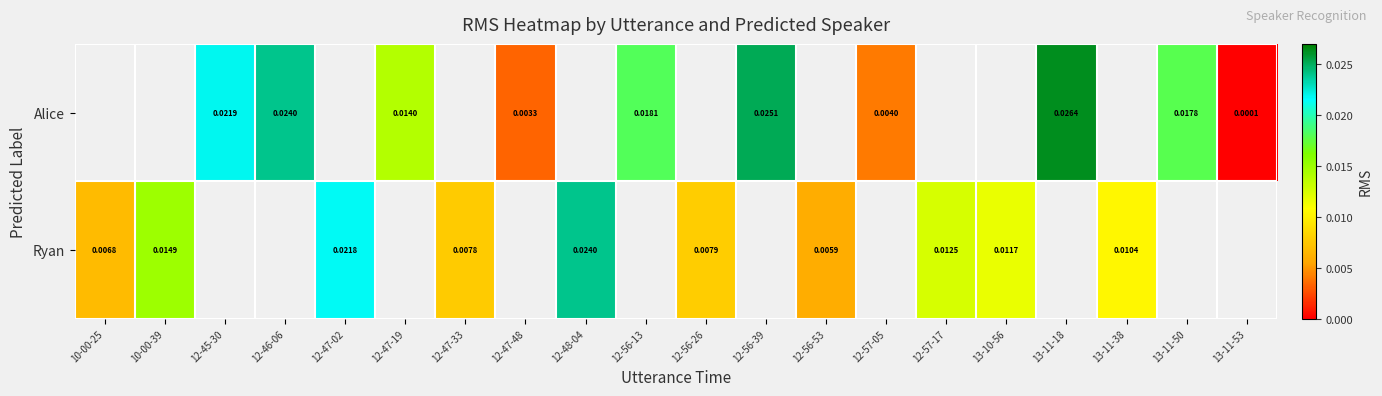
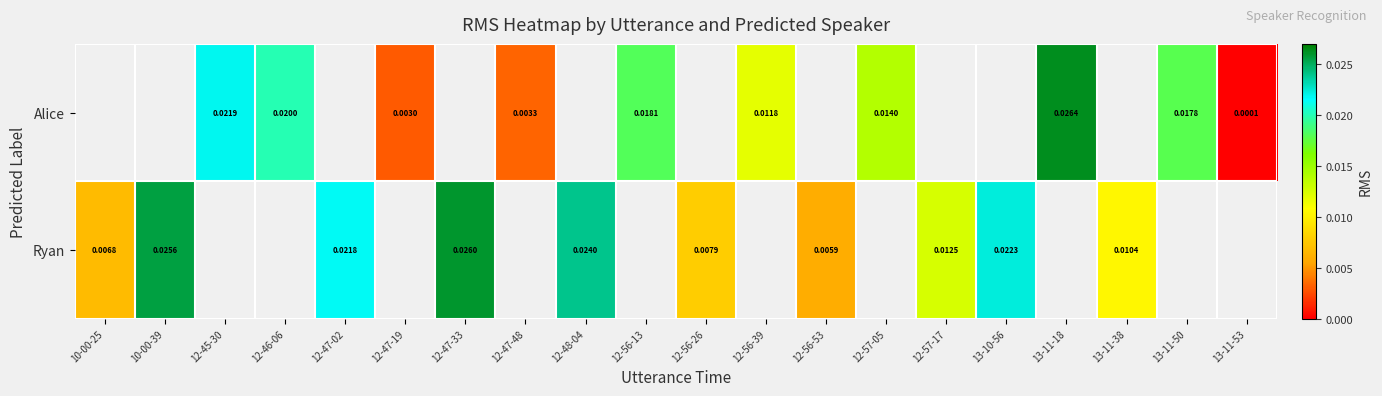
  {
    "Alice": {
      "12-45-30": 0.0219,
-     "12-46-06": 0.0240,
-     "12-47-19": 0.0140,
+     "12-46-06": 0.0200,
+     "12-47-19": 0.0030,
      "12-47-48": 0.0033,
      "12-56-13": 0.0181,
-     "12-56-39": 0.0251,
-     "12-57-05": 0.0040,
+     "12-56-39": 0.0118,
+     "12-57-05": 0.0140,
      "13-11-18": 0.0264,
      "13-11-50": 0.0178,
      "13-11-53": 0.0001
    },
    "Ryan": {
      "10-00-25": 0.0068,
-     "10-00-39": 0.0149,
+     "10-00-39": 0.0256,
      "12-47-02": 0.0218,
-     "12-47-33": 0.0078,
+     "12-47-33": 0.0260,
      "12-48-04": 0.0240,
      "12-56-26": 0.0079,
      "12-56-53": 0.0059,
      "12-57-17": 0.0125,
-     "13-10-56": 0.0117,
+     "13-10-56": 0.0223,
      "13-11-38": 0.0104
    }
  }
